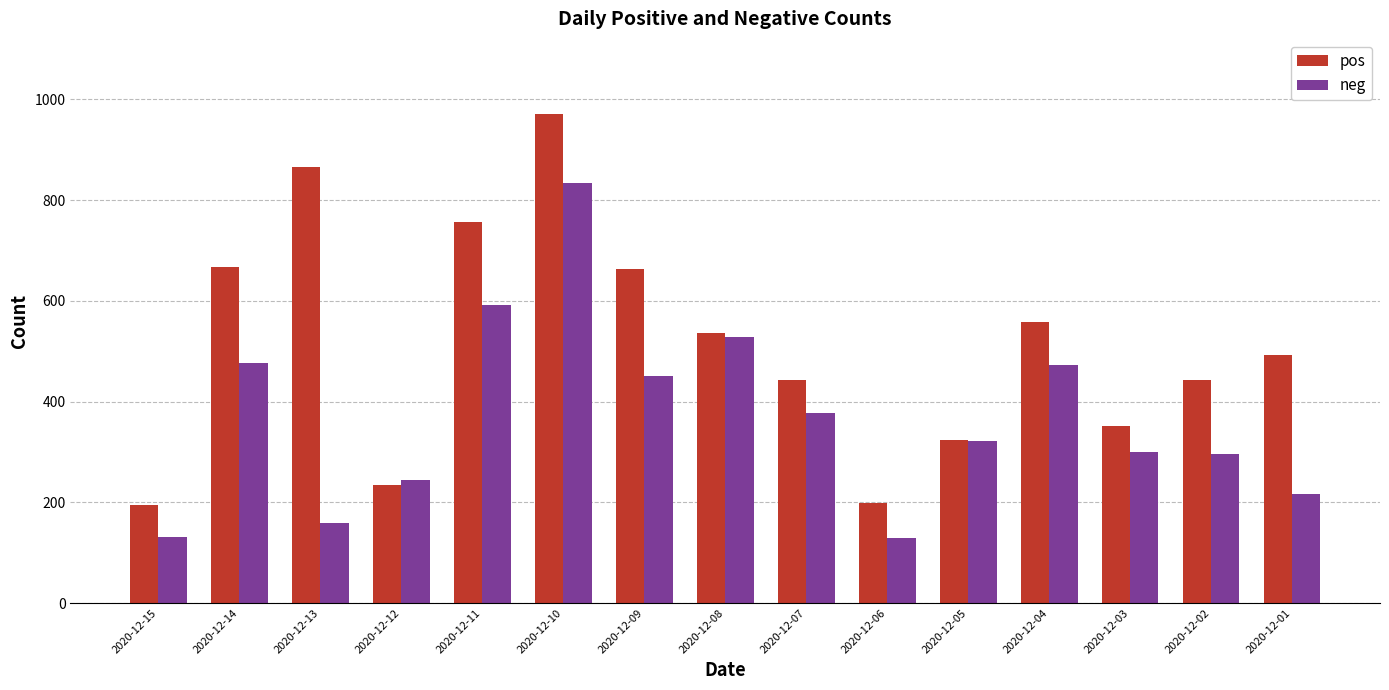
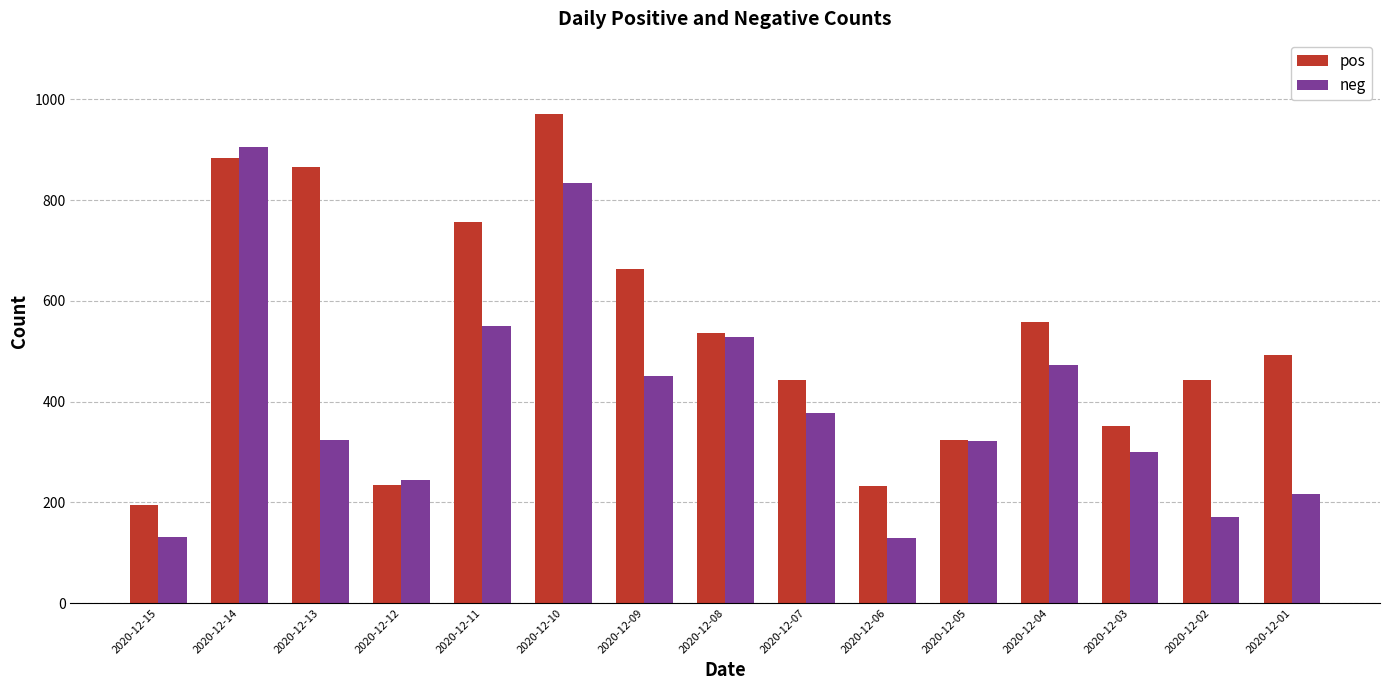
  {
    "pos": {
      "2020-12-15": 200,
-     "2020-12-14": 670,
+     "2020-12-14": 880,
      "2020-12-13": 870,
      "2020-12-12": 240,
      "2020-12-11": 760,
      "2020-12-10": 970,
      "2020-12-09": 660,
      "2020-12-08": 540,
      "2020-12-07": 440,
-     "2020-12-06": 200,
+     "2020-12-06": 230,
      "2020-12-05": 320,
      "2020-12-04": 560,
      "2020-12-03": 350,
      "2020-12-02": 440,
      "2020-12-01": 490
    },
    "neg": {
      "2020-12-15": 130,
-     "2020-12-14": 480,
-     "2020-12-13": 160,
+     "2020-12-14": 910,
+     "2020-12-13": 320,
      "2020-12-12": 240,
-     "2020-12-11": 590,
+     "2020-12-11": 550,
      "2020-12-10": 830,
      "2020-12-09": 450,
      "2020-12-08": 530,
      "2020-12-07": 380,
      "2020-12-06": 130,
      "2020-12-05": 320,
      "2020-12-04": 470,
      "2020-12-03": 300,
-     "2020-12-02": 300,
+     "2020-12-02": 170,
      "2020-12-01": 220
    }
  }
